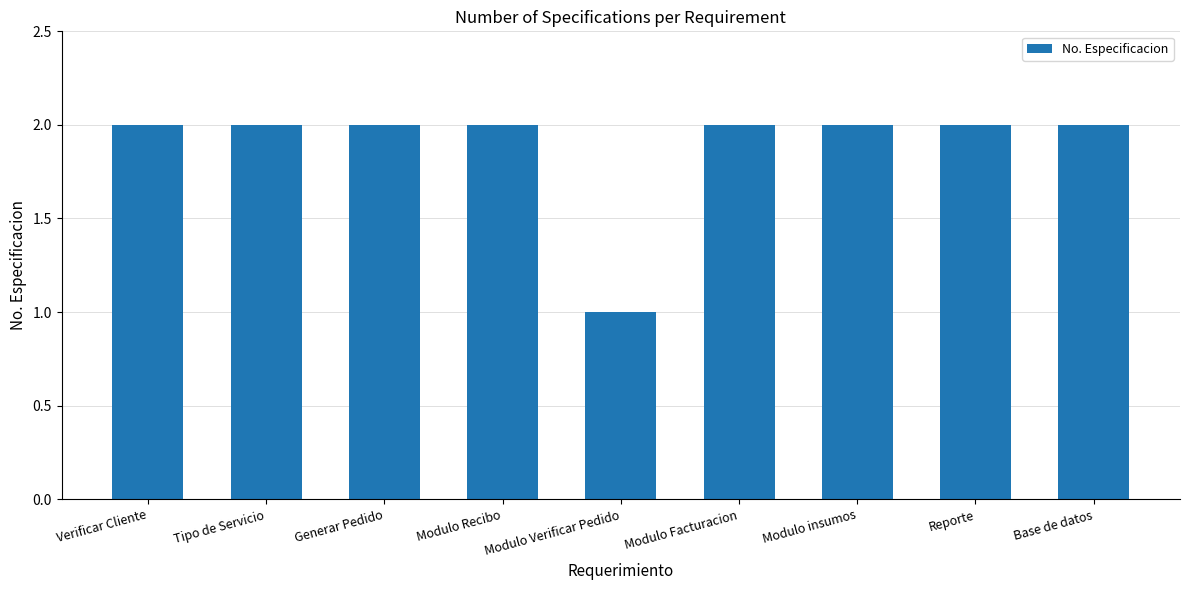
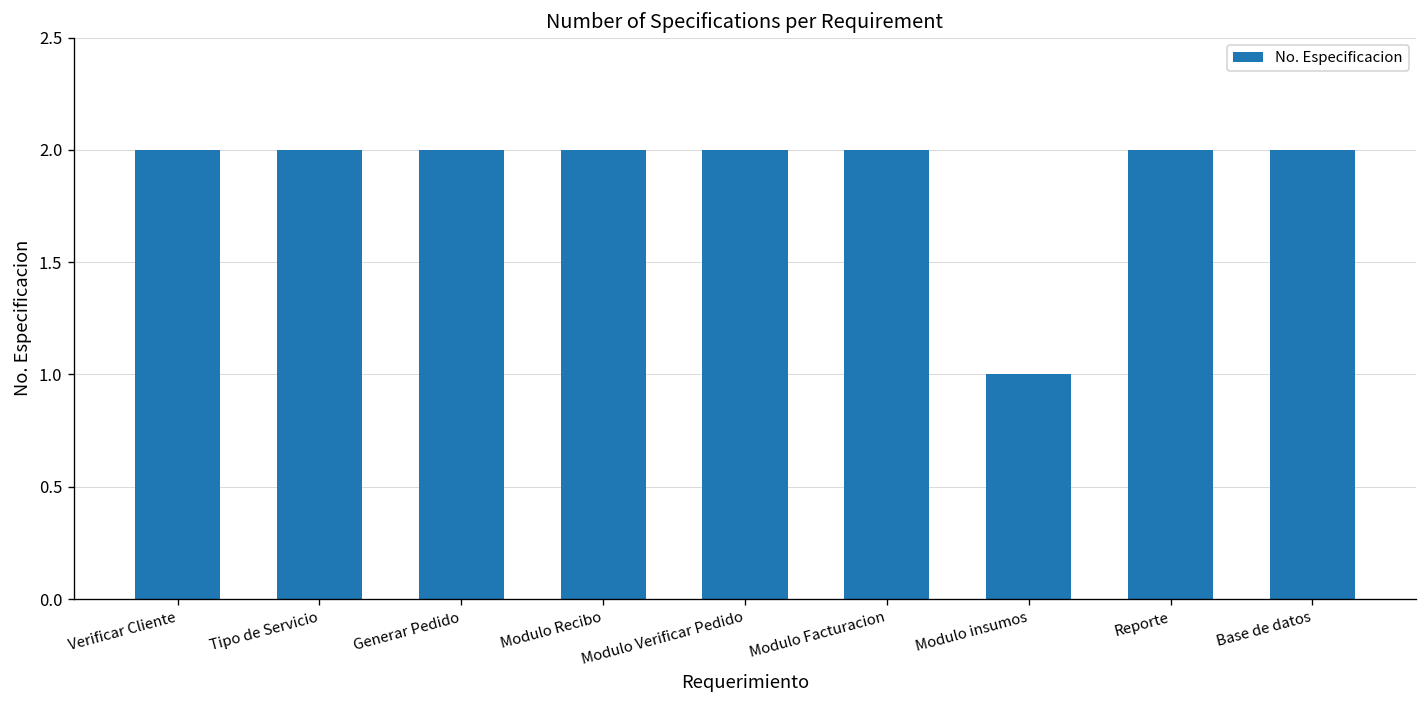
  {
    "Verificar Cliente": 2,
    "Tipo de Servicio": 2,
    "Generar Pedido": 2,
    "Modulo Recibo": 2,
-   "Modulo Verificar Pedido": 1,
+   "Modulo Verificar Pedido": 2,
    "Modulo Facturacion": 2,
-   "Modulo insumos": 2,
+   "Modulo insumos": 1,
    "Reporte": 2,
    "Base de datos": 2
  }
